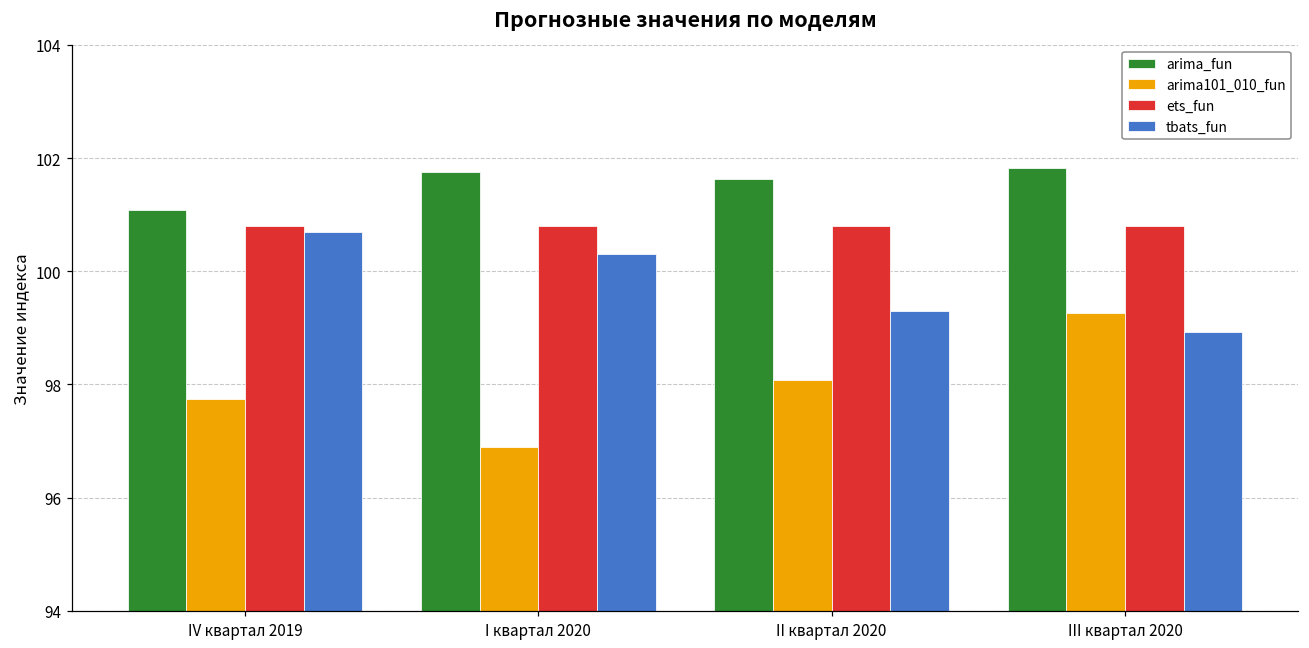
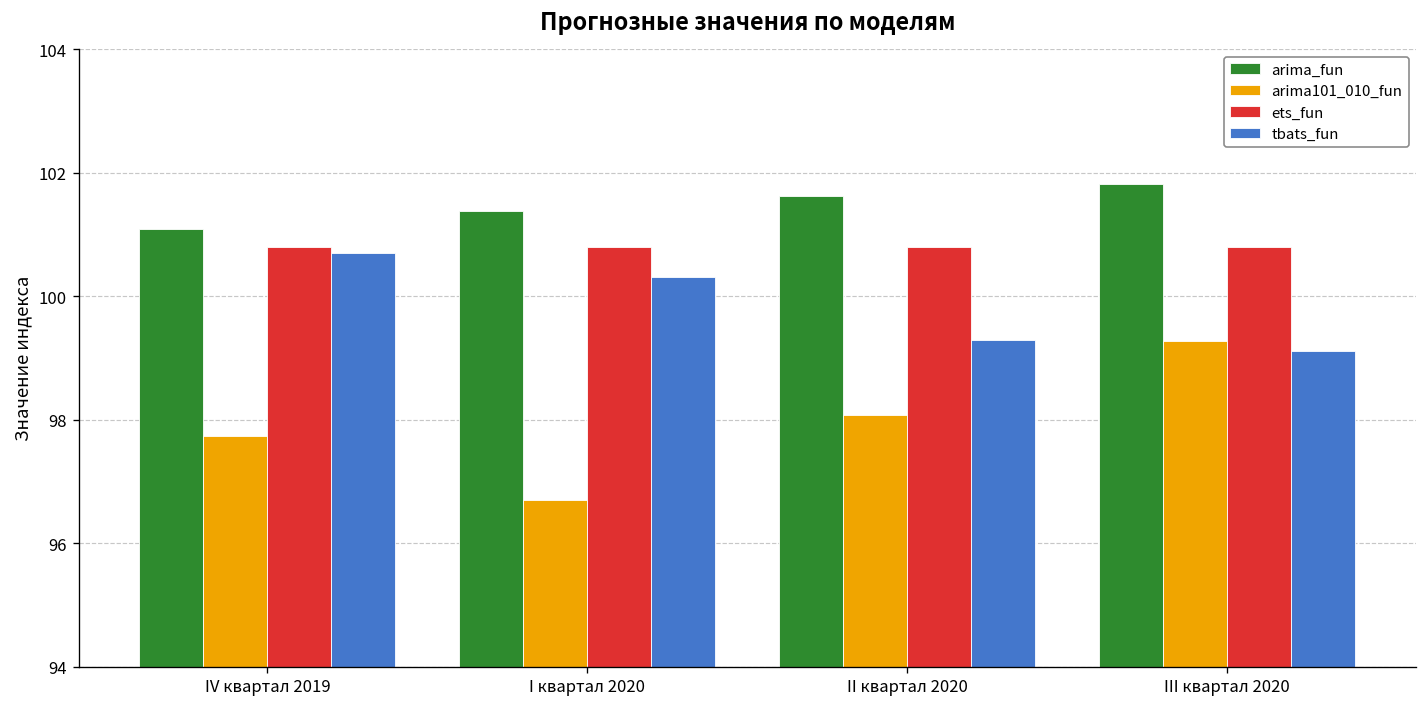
  {
    "arima_fun": {
      "IV квартал 2019": 101.1,
-     "I квартал 2020": 101.8,
+     "I квартал 2020": 101.4,
      "II квартал 2020": 101.6,
      "III квартал 2020": 101.8
    },
    "arima101_010_fun": {
      "IV квартал 2019": 97.7,
-     "I квартал 2020": 96.9,
+     "I квартал 2020": 96.7,
      "II квартал 2020": 98.1,
      "III квартал 2020": 99.3
    },
    "ets_fun": {
      "IV квартал 2019": 100.8,
      "I квартал 2020": 100.8,
      "II квартал 2020": 100.8,
      "III квартал 2020": 100.8
    },
    "tbats_fun": {
      "IV квартал 2019": 100.7,
      "I квартал 2020": 100.3,
      "II квартал 2020": 99.3,
-     "III квартал 2020": 98.9
+     "III квартал 2020": 99.1
    }
  }
